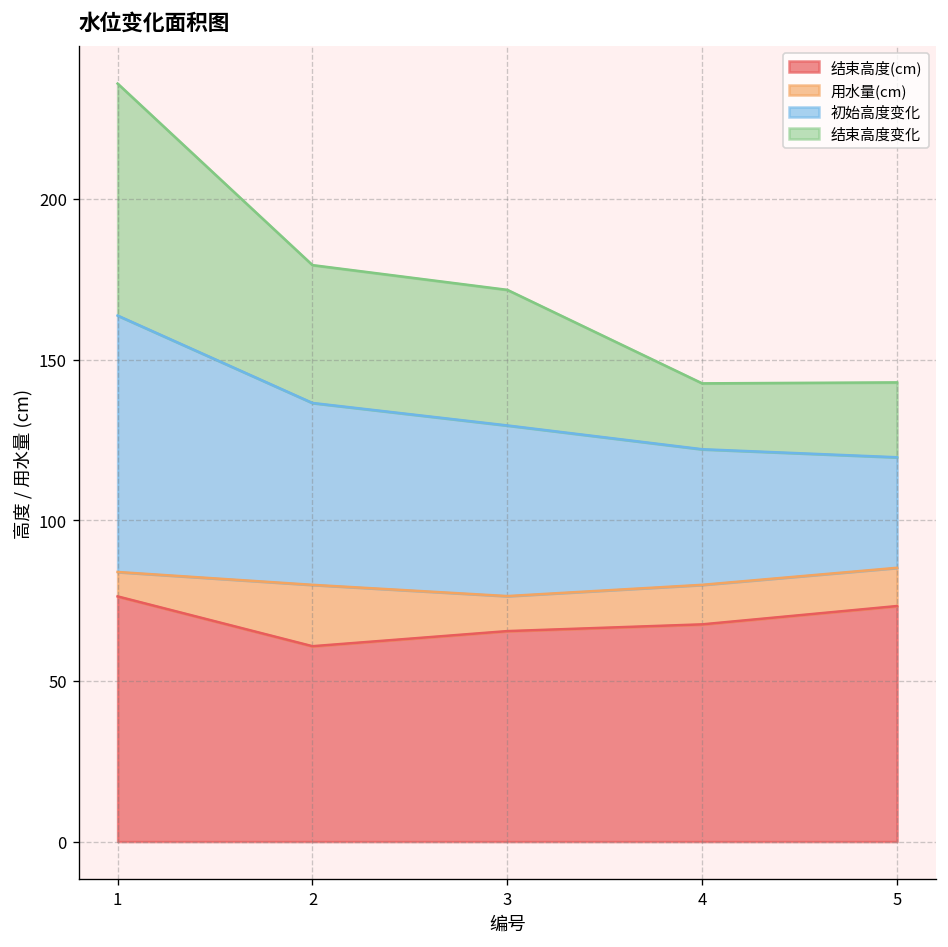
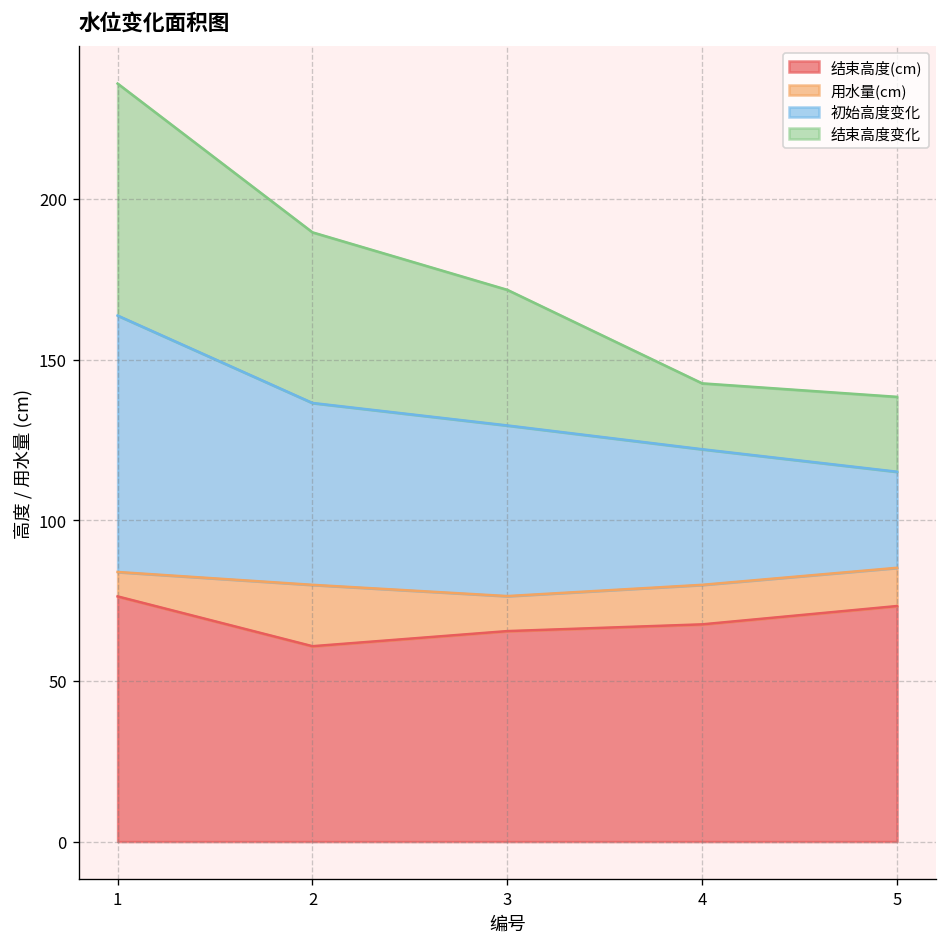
  {
    "结束高度(cm)": {
      "1": 76,
      "2": 61,
      "3": 66,
      "4": 68,
      "5": 73
    },
    "用水量(cm)": {
      "1": 8,
      "2": 19,
      "3": 11,
      "4": 12,
      "5": 12
    },
    "初始高度变化": {
      "1": 80,
      "2": 57,
      "3": 53,
      "4": 42,
-     "5": 34
+     "5": 30
    },
    "结束高度变化": {
      "1": 72,
-     "2": 43,
+     "2": 53,
      "3": 42,
      "4": 21,
      "5": 23
    }
  }
